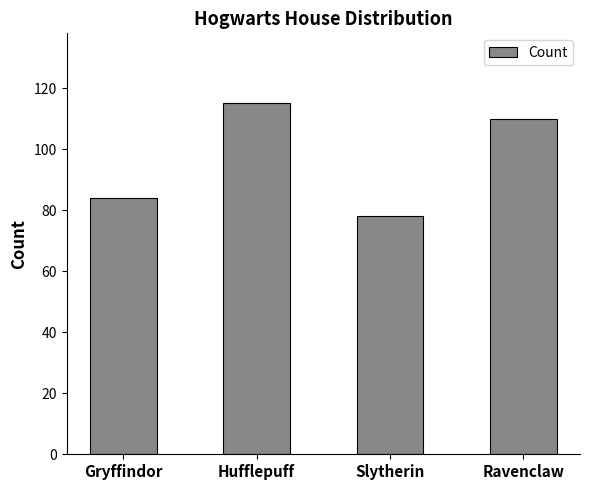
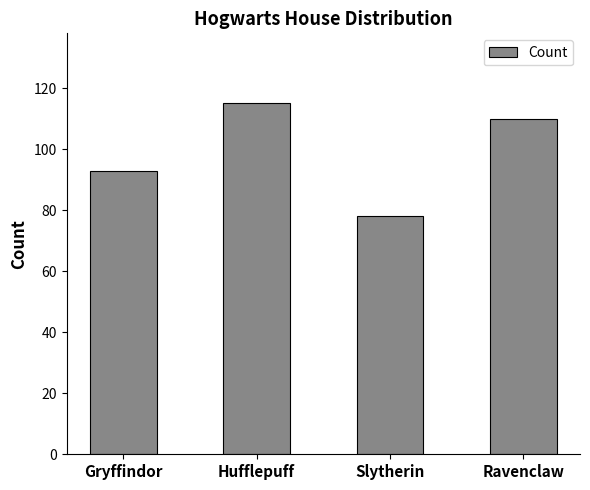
  {
-   "Gryffindor": 84,
+   "Gryffindor": 93,
    "Hufflepuff": 115,
    "Slytherin": 78,
    "Ravenclaw": 110
  }
